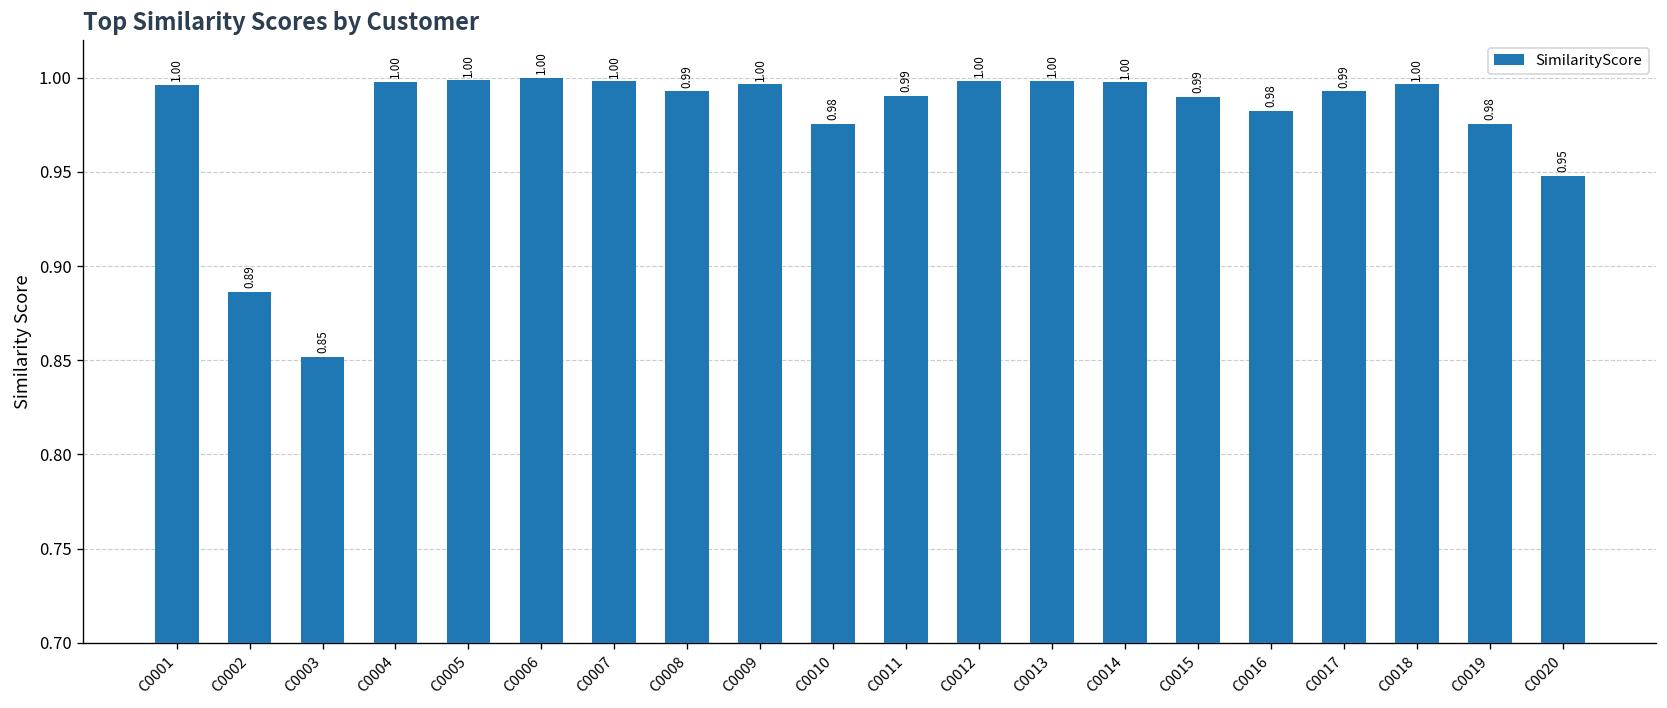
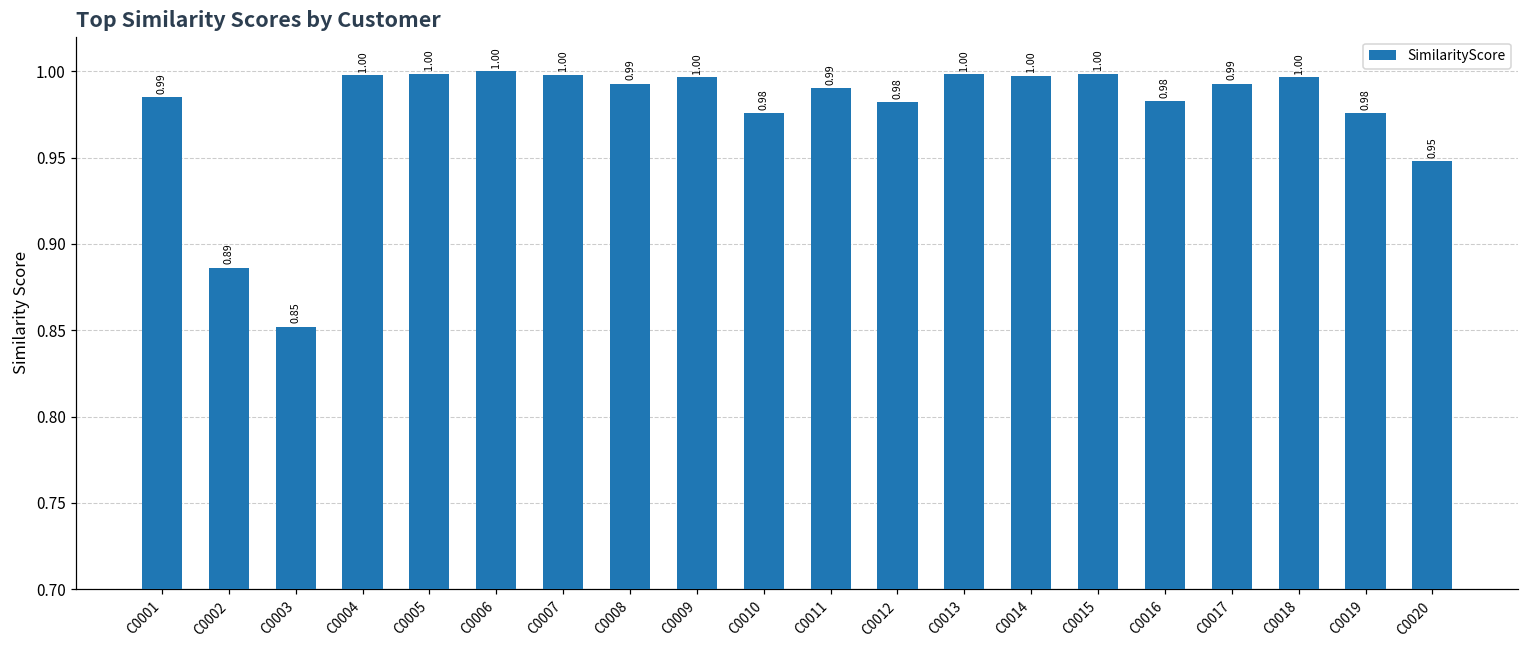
  {
-   "C0001": 1.00,
+   "C0001": 0.99,
    "C0002": 0.89,
    "C0003": 0.85,
    "C0004": 1.00,
    "C0005": 1.00,
    "C0006": 1.00,
    "C0007": 1.00,
    "C0008": 0.99,
    "C0009": 1.00,
    "C0010": 0.98,
    "C0011": 0.99,
-   "C0012": 1.00,
+   "C0012": 0.98,
    "C0013": 1.00,
    "C0014": 1.00,
-   "C0015": 0.99,
+   "C0015": 1.00,
    "C0016": 0.98,
    "C0017": 0.99,
    "C0018": 1.00,
    "C0019": 0.98,
    "C0020": 0.95
  }
